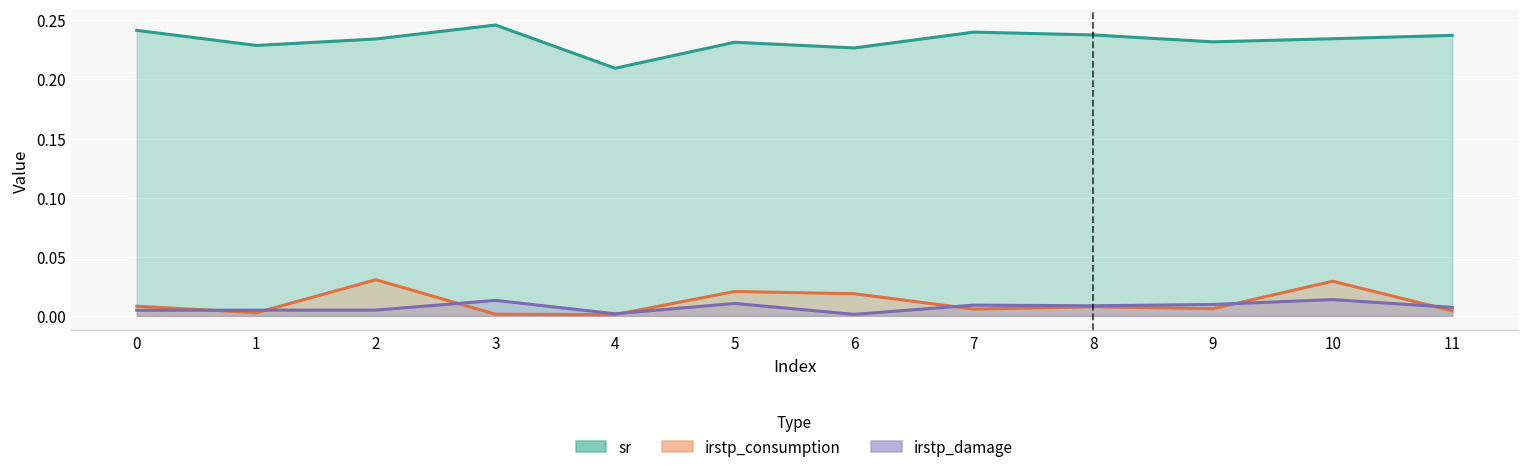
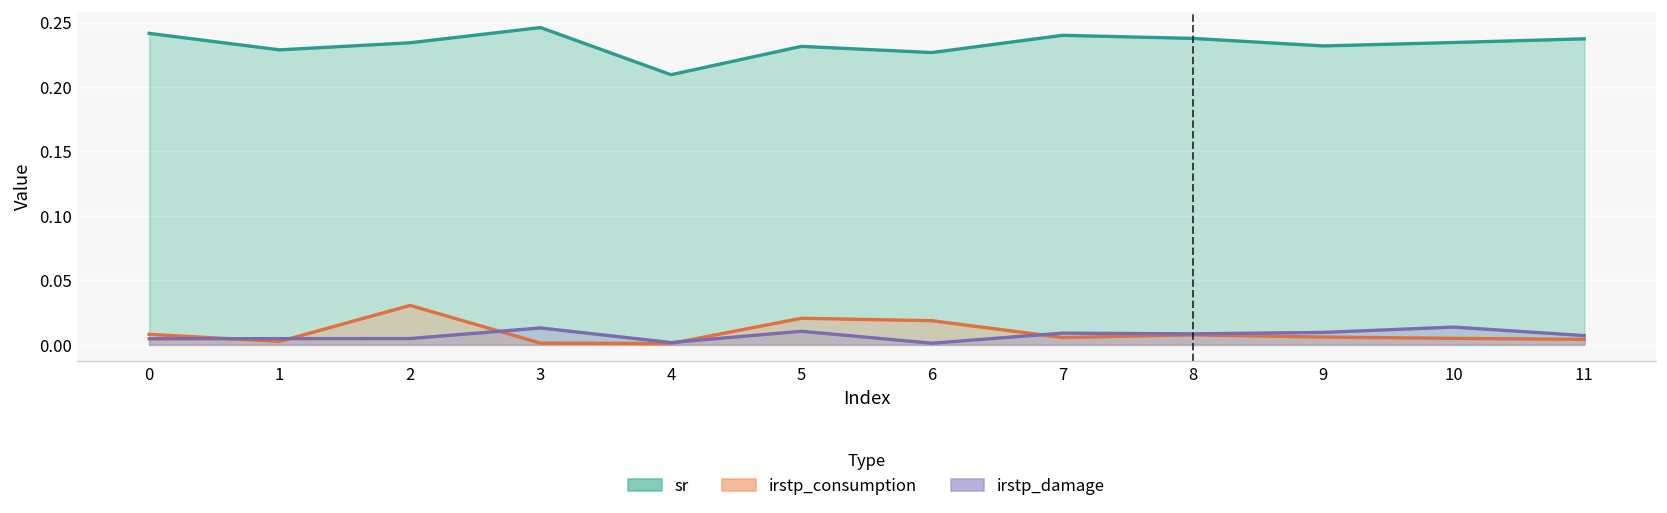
  {
    "irstp_consumption": {
      "0": 0.008,
      "2": 0.031,
      "3": 0.001,
      "5": 0.021,
      "6": 0.019,
      "7": 0.006,
      "9": 0.006,
-     "10": 0.029,
+     "10": 0.005,
      "11": 0.004
    }
  }
